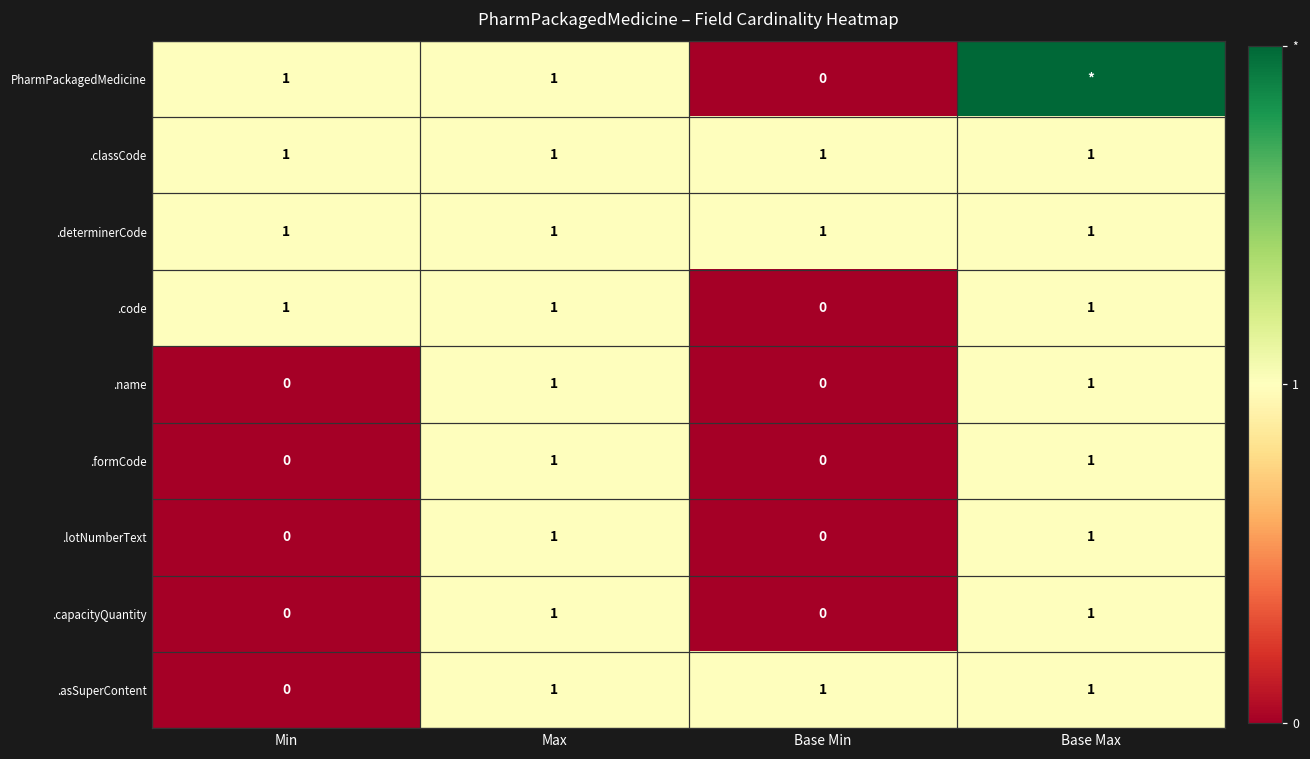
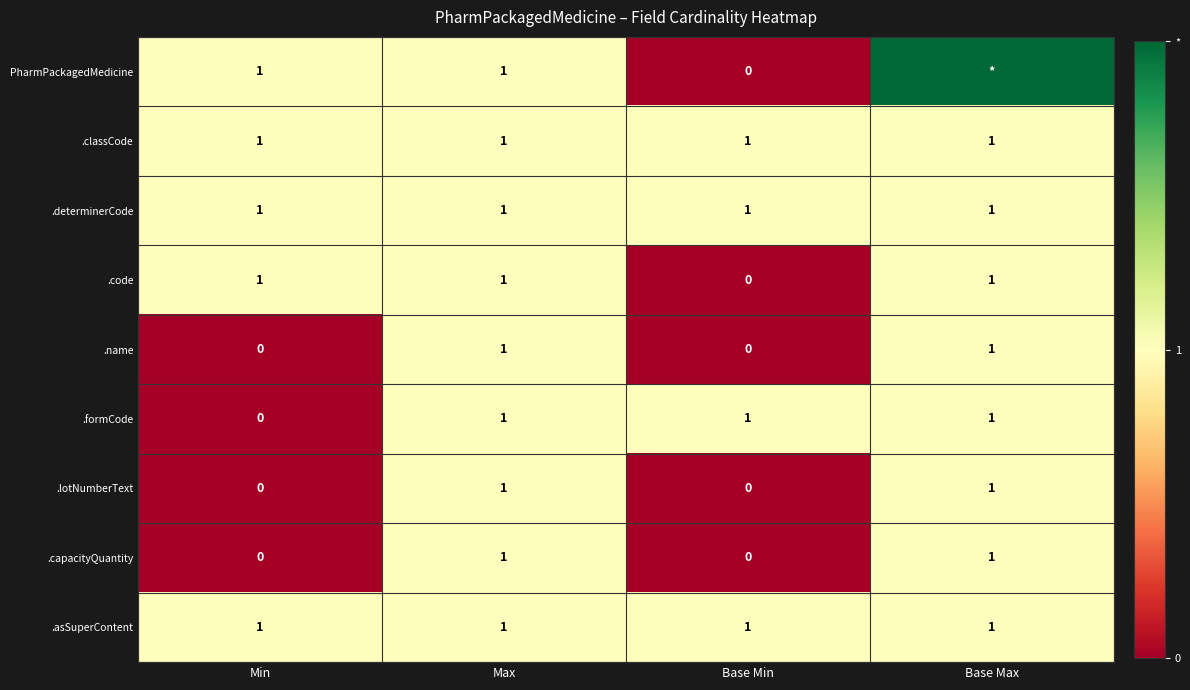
  {
    "PharmPackagedMedicine": {
      "Min": 1,
      "Max": 1,
      "Base Min": 0
    },
    ".classCode": {
      "Min": 1,
      "Max": 1,
      "Base Min": 1,
      "Base Max": 1
    },
    ".determinerCode": {
      "Min": 1,
      "Max": 1,
      "Base Min": 1,
      "Base Max": 1
    },
    ".code": {
      "Min": 1,
      "Max": 1,
      "Base Min": 0,
      "Base Max": 1
    },
    ".name": {
      "Min": 0,
      "Max": 1,
      "Base Min": 0,
      "Base Max": 1
    },
    ".formCode": {
      "Min": 0,
      "Max": 1,
-     "Base Min": 0,
+     "Base Min": 1,
      "Base Max": 1
    },
    ".lotNumberText": {
      "Min": 0,
      "Max": 1,
      "Base Min": 0,
      "Base Max": 1
    },
    ".capacityQuantity": {
      "Min": 0,
      "Max": 1,
      "Base Min": 0,
      "Base Max": 1
    },
    ".asSuperContent": {
-     "Min": 0,
+     "Min": 1,
      "Max": 1,
      "Base Min": 1,
      "Base Max": 1
    }
  }
